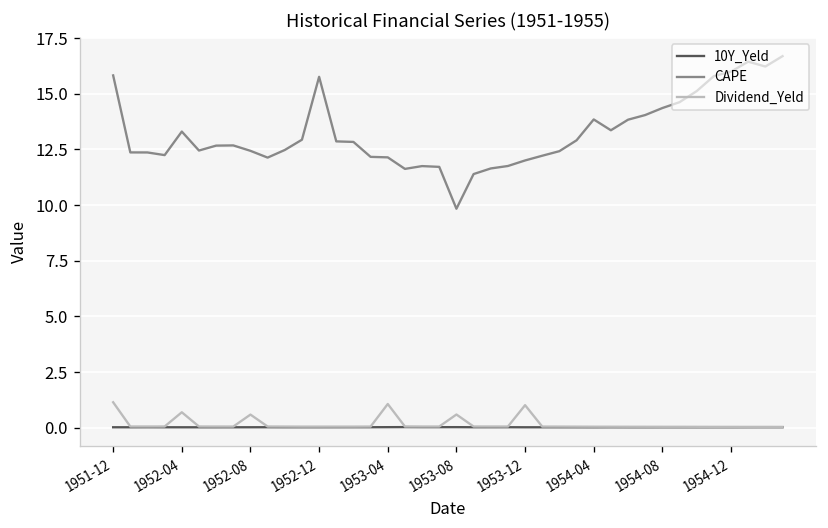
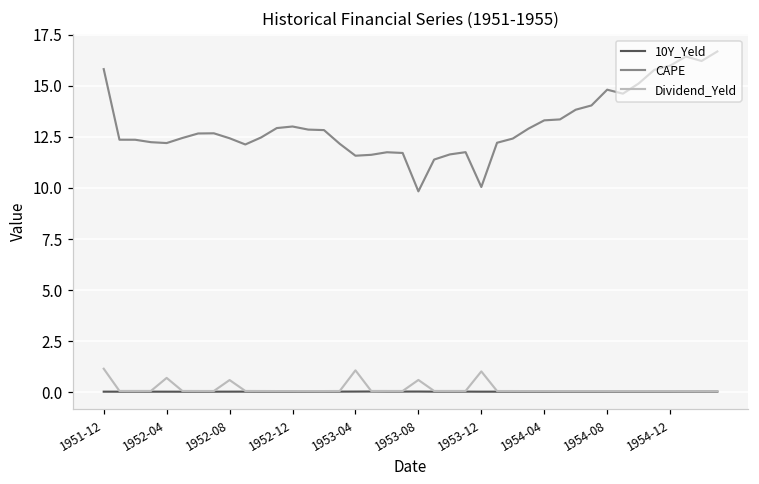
  {
    "10Y_Yeld": {
      "1951-12": 0.0,
      "1952-04": 0.0,
      "1952-08": 0.0,
      "1953-04": 0.0,
      "1953-08": 0.0,
      "1953-12": 0.0
    },
    "CAPE": {
      "1951-12": 15.8,
-     "1952-04": 13.3,
+     "1952-04": 12.2,
      "1952-08": 12.4,
-     "1952-12": 15.8,
-     "1953-04": 12.1,
+     "1952-12": 13.0,
+     "1953-04": 11.6,
      "1953-08": 9.8,
-     "1953-12": 12.0,
-     "1954-04": 13.8,
-     "1954-08": 14.4
+     "1953-12": 10.0,
+     "1954-04": 13.3,
+     "1954-08": 14.8
    },
    "Dividend_Yeld": {
      "1951-12": 1.1,
      "1952-04": 0.7,
      "1952-08": 0.6,
      "1953-04": 1.1,
      "1953-08": 0.6,
      "1953-12": 1.0
    }
  }
